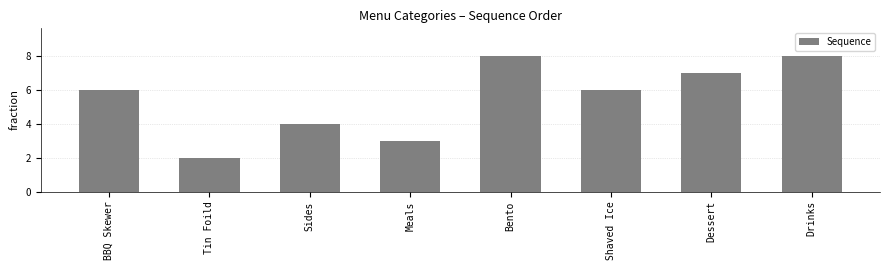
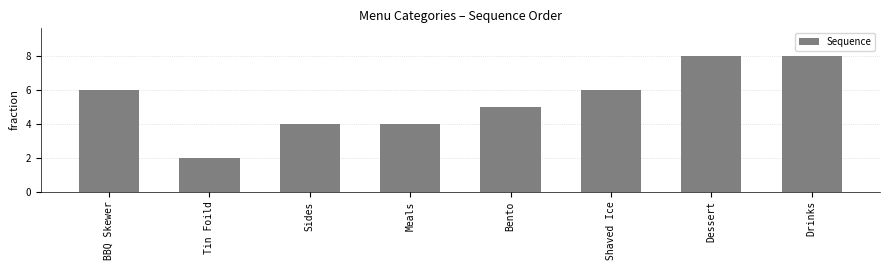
  {
    "BBQ Skewer": 6,
    "Tin Foild": 2,
    "Sides": 4,
-   "Meals": 3,
-   "Bento": 8,
+   "Meals": 4,
+   "Bento": 5,
    "Shaved Ice": 6,
-   "Dessert": 7,
+   "Dessert": 8,
    "Drinks": 8
  }
